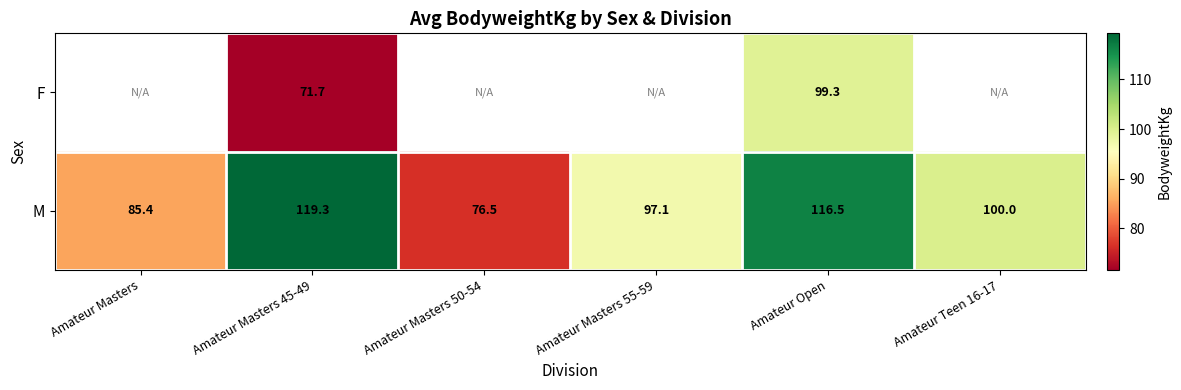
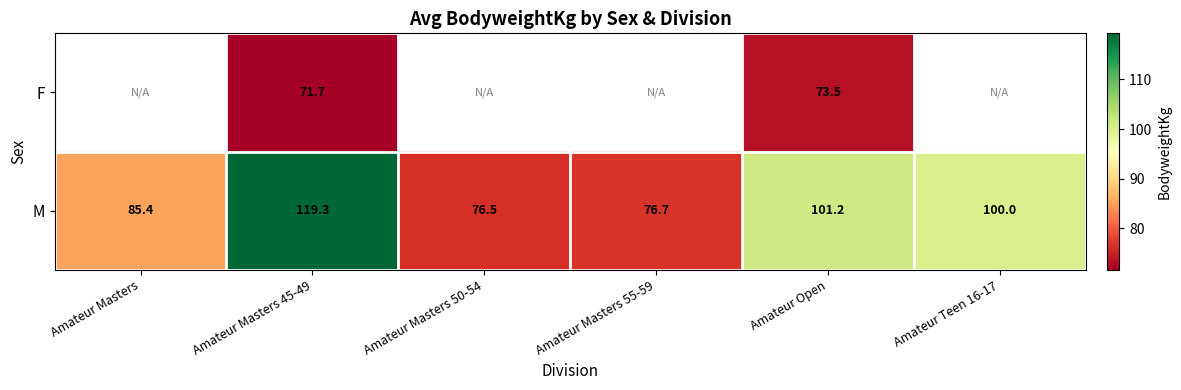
  {
    "F": {
      "Amateur Masters 45-49": 71.7,
-     "Amateur Open": 99.3
+     "Amateur Open": 73.5
    },
    "M": {
      "Amateur Masters": 85.4,
      "Amateur Masters 45-49": 119.3,
      "Amateur Masters 50-54": 76.5,
-     "Amateur Masters 55-59": 97.1,
-     "Amateur Open": 116.5,
+     "Amateur Masters 55-59": 76.7,
+     "Amateur Open": 101.2,
      "Amateur Teen 16-17": 100.0
    }
  }
